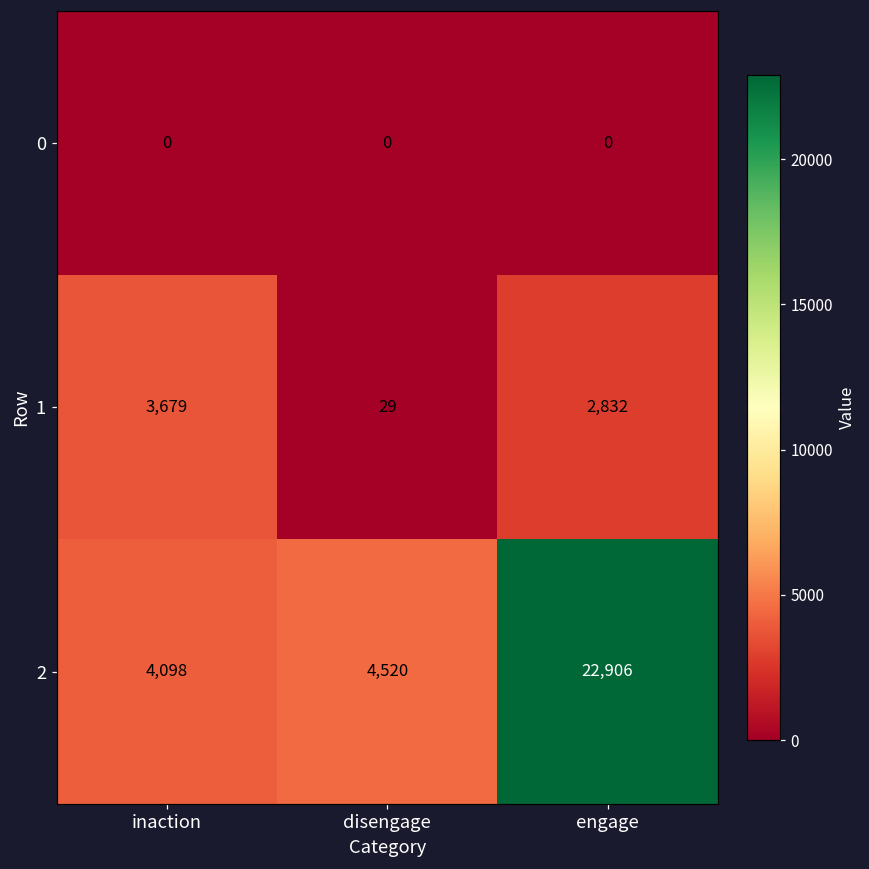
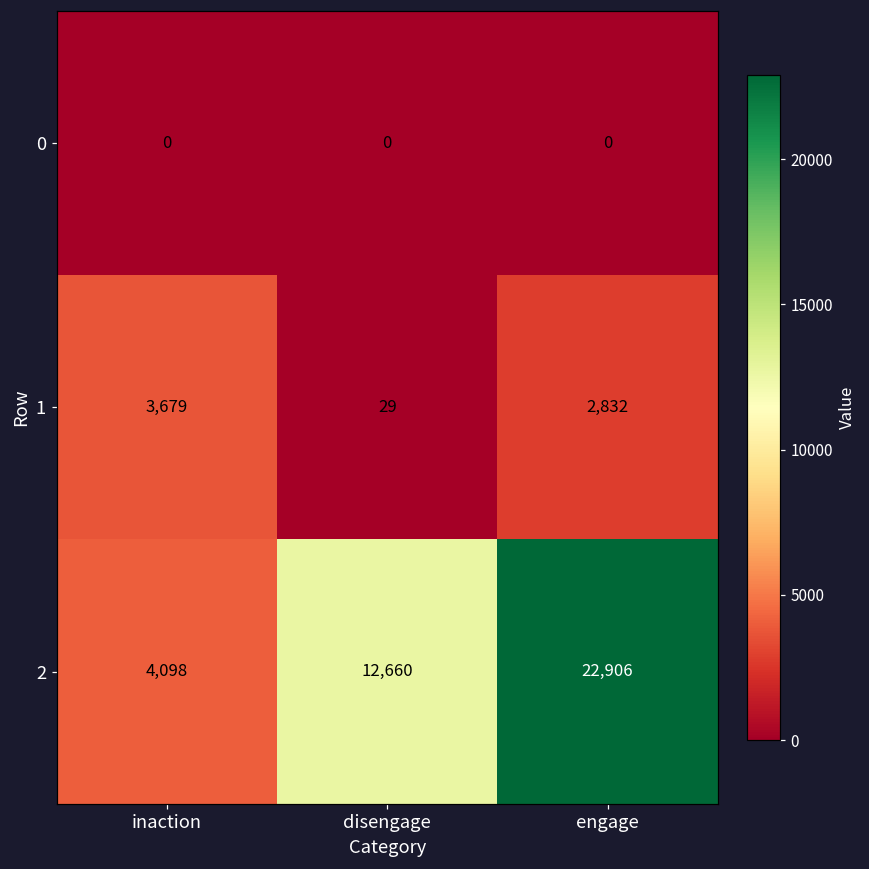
  {
    "0": {
      "inaction": "0",
      "disengage": "0",
      "engage": "0"
    },
    "1": {
      "inaction": "3,679",
      "disengage": "29",
      "engage": "2,832"
    },
    "2": {
      "inaction": "4,098",
-     "disengage": "4,520",
+     "disengage": "12,660",
      "engage": "22,906"
    }
  }
